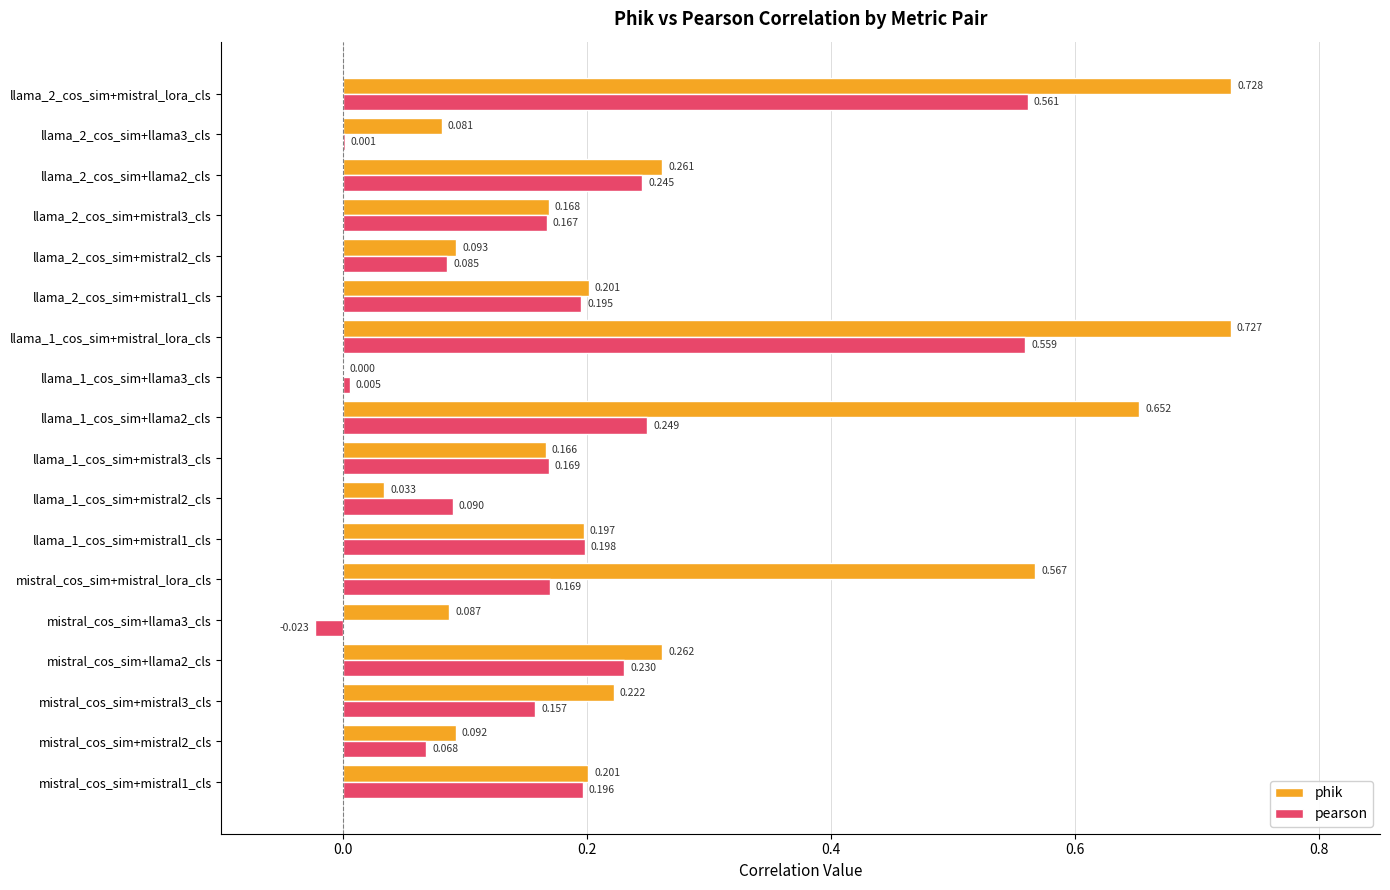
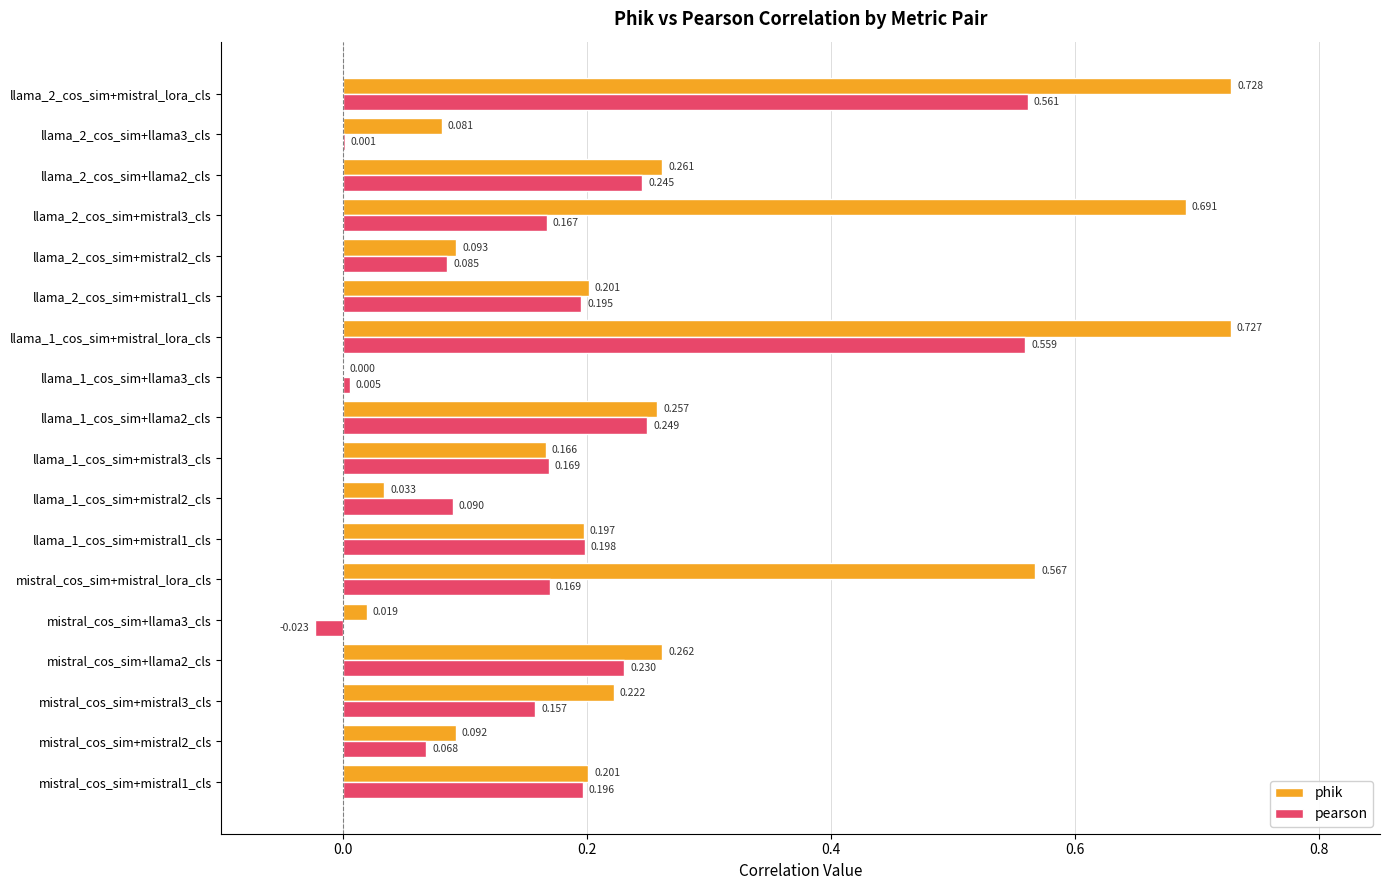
  {
    "phik": {
      "llama_2_cos_sim+mistral_lora_cls": 0.728,
      "llama_2_cos_sim+llama3_cls": 0.081,
      "llama_2_cos_sim+llama2_cls": 0.261,
-     "llama_2_cos_sim+mistral3_cls": 0.168,
+     "llama_2_cos_sim+mistral3_cls": 0.691,
      "llama_2_cos_sim+mistral2_cls": 0.093,
      "llama_2_cos_sim+mistral1_cls": 0.201,
      "llama_1_cos_sim+mistral_lora_cls": 0.727,
      "llama_1_cos_sim+llama3_cls": 0.000,
-     "llama_1_cos_sim+llama2_cls": 0.652,
+     "llama_1_cos_sim+llama2_cls": 0.257,
      "llama_1_cos_sim+mistral3_cls": 0.166,
      "llama_1_cos_sim+mistral2_cls": 0.033,
      "llama_1_cos_sim+mistral1_cls": 0.197,
      "mistral_cos_sim+mistral_lora_cls": 0.567,
-     "mistral_cos_sim+llama3_cls": 0.087,
+     "mistral_cos_sim+llama3_cls": 0.019,
      "mistral_cos_sim+llama2_cls": 0.262,
      "mistral_cos_sim+mistral3_cls": 0.222,
      "mistral_cos_sim+mistral2_cls": 0.092,
      "mistral_cos_sim+mistral1_cls": 0.201
    },
    "pearson": {
      "llama_2_cos_sim+mistral_lora_cls": 0.561,
      "llama_2_cos_sim+llama3_cls": 0.001,
      "llama_2_cos_sim+llama2_cls": 0.245,
      "llama_2_cos_sim+mistral3_cls": 0.167,
      "llama_2_cos_sim+mistral2_cls": 0.085,
      "llama_2_cos_sim+mistral1_cls": 0.195,
      "llama_1_cos_sim+mistral_lora_cls": 0.559,
      "llama_1_cos_sim+llama3_cls": 0.005,
      "llama_1_cos_sim+llama2_cls": 0.249,
      "llama_1_cos_sim+mistral3_cls": 0.169,
      "llama_1_cos_sim+mistral2_cls": 0.090,
      "llama_1_cos_sim+mistral1_cls": 0.198,
      "mistral_cos_sim+mistral_lora_cls": 0.169,
      "mistral_cos_sim+llama3_cls": -0.023,
      "mistral_cos_sim+llama2_cls": 0.230,
      "mistral_cos_sim+mistral3_cls": 0.157,
      "mistral_cos_sim+mistral2_cls": 0.068,
      "mistral_cos_sim+mistral1_cls": 0.196
    }
  }
